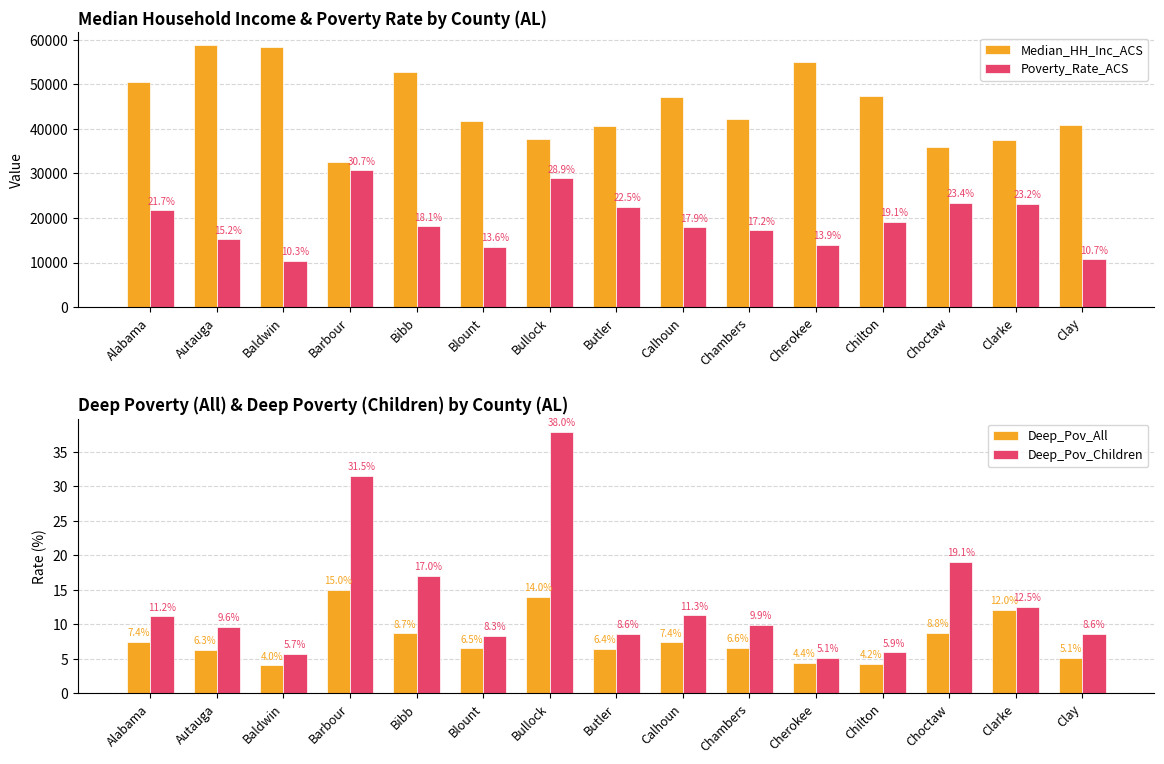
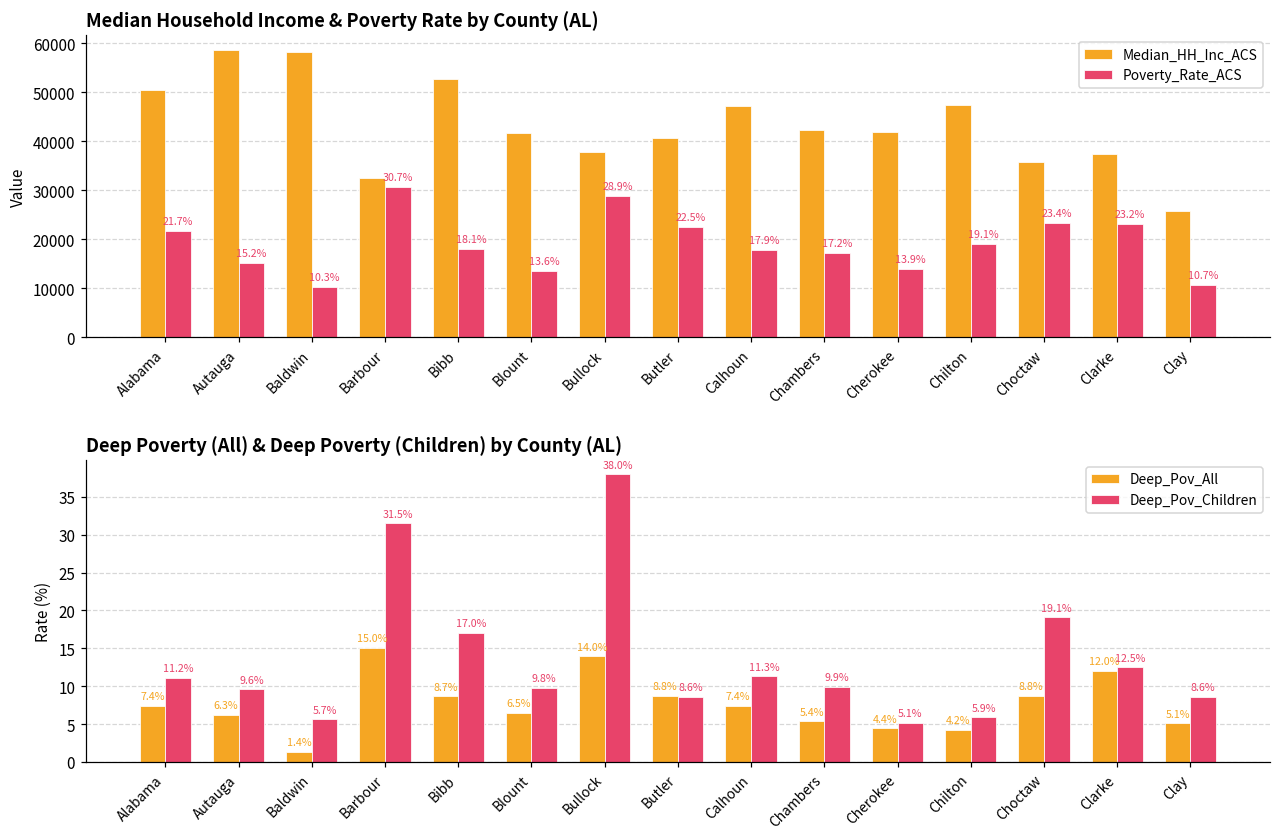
  {
    "Median Household Income & Poverty Rate by County (AL)": {
      "Median_HH_Inc_ACS": {
        "Alabama": "51000",
        "Autauga": "59000",
        "Baldwin": "58000",
        "Barbour": "33000",
        "Bibb": "53000",
        "Blount": "42000",
        "Bullock": "38000",
        "Butler": "41000",
        "Calhoun": "47000",
        "Chambers": "42000",
-       "Cherokee": "55000",
+       "Cherokee": "42000",
        "Chilton": "47000",
        "Choctaw": "36000",
        "Clarke": "37000",
-       "Clay": "41000"
+       "Clay": "26000"
      },
      "Poverty_Rate_ACS": {
        "Alabama": "21.7%",
        "Autauga": "15.2%",
        "Baldwin": "10.3%",
        "Barbour": "30.7%",
        "Bibb": "18.1%",
        "Blount": "13.6%",
        "Bullock": "28.9%",
        "Butler": "22.5%",
        "Calhoun": "17.9%",
        "Chambers": "17.2%",
        "Cherokee": "13.9%",
        "Chilton": "19.1%",
        "Choctaw": "23.4%",
        "Clarke": "23.2%",
        "Clay": "10.7%"
      }
    },
    "Deep Poverty (All) & Deep Poverty (Children) by County (AL)": {
      "Deep_Pov_All": {
        "Alabama": "7.4%",
        "Autauga": "6.3%",
-       "Baldwin": "4.0%",
+       "Baldwin": "1.4%",
        "Barbour": "15.0%",
        "Bibb": "8.7%",
        "Blount": "6.5%",
        "Bullock": "14.0%",
-       "Butler": "6.4%",
+       "Butler": "8.8%",
        "Calhoun": "7.4%",
-       "Chambers": "6.6%",
+       "Chambers": "5.4%",
        "Cherokee": "4.4%",
        "Chilton": "4.2%",
        "Choctaw": "8.8%",
        "Clarke": "12.0%",
        "Clay": "5.1%"
      },
      "Deep_Pov_Children": {
        "Alabama": "11.2%",
        "Autauga": "9.6%",
        "Baldwin": "5.7%",
        "Barbour": "31.5%",
        "Bibb": "17.0%",
-       "Blount": "8.3%",
+       "Blount": "9.8%",
        "Bullock": "38.0%",
        "Butler": "8.6%",
        "Calhoun": "11.3%",
        "Chambers": "9.9%",
        "Cherokee": "5.1%",
        "Chilton": "5.9%",
        "Choctaw": "19.1%",
        "Clarke": "12.5%",
        "Clay": "8.6%"
      }
    }
  }
